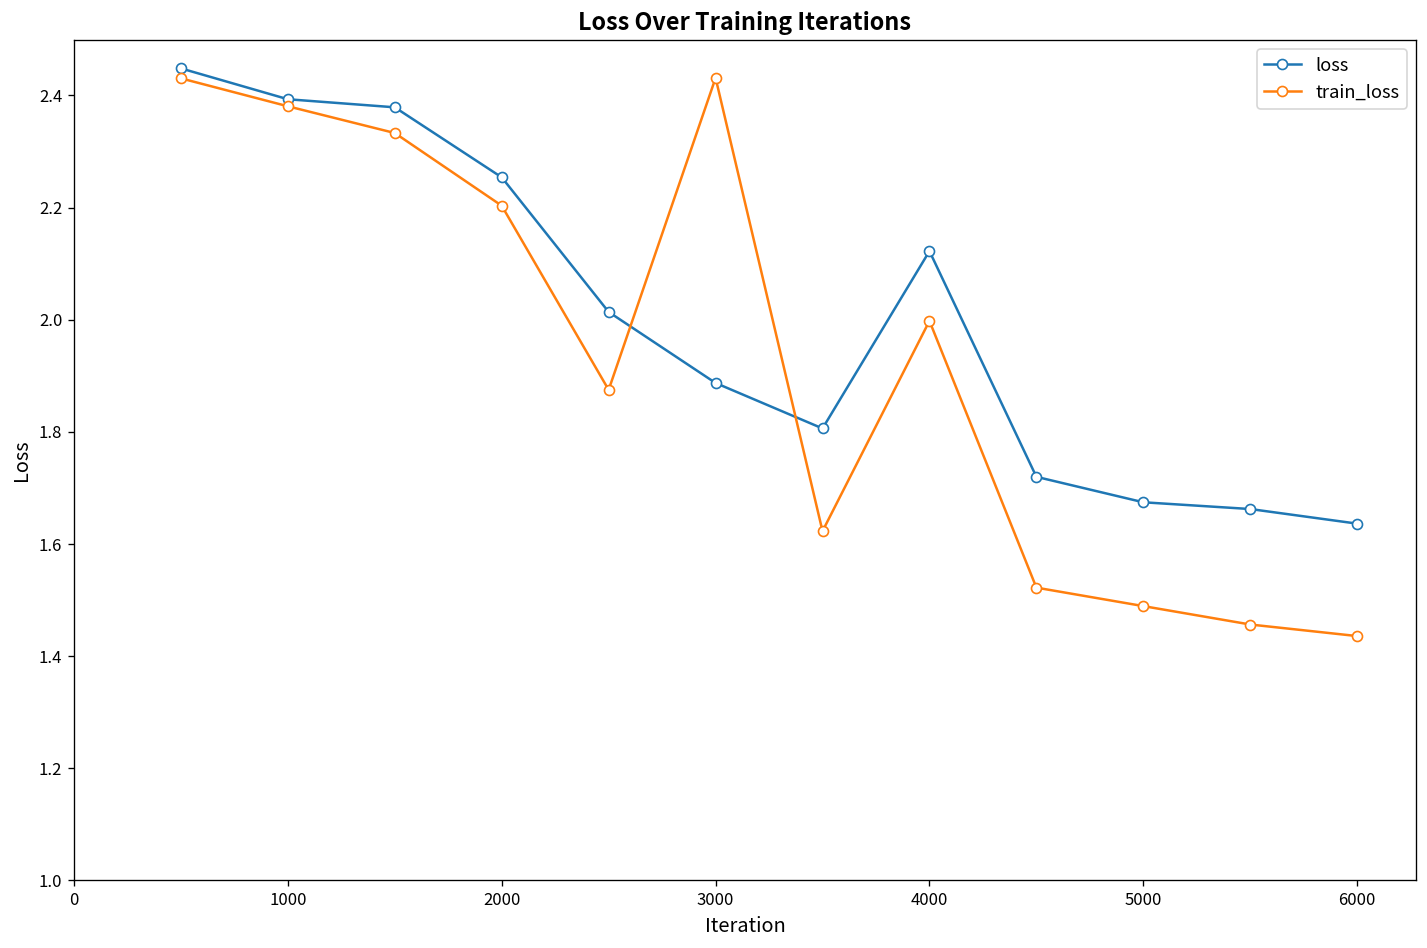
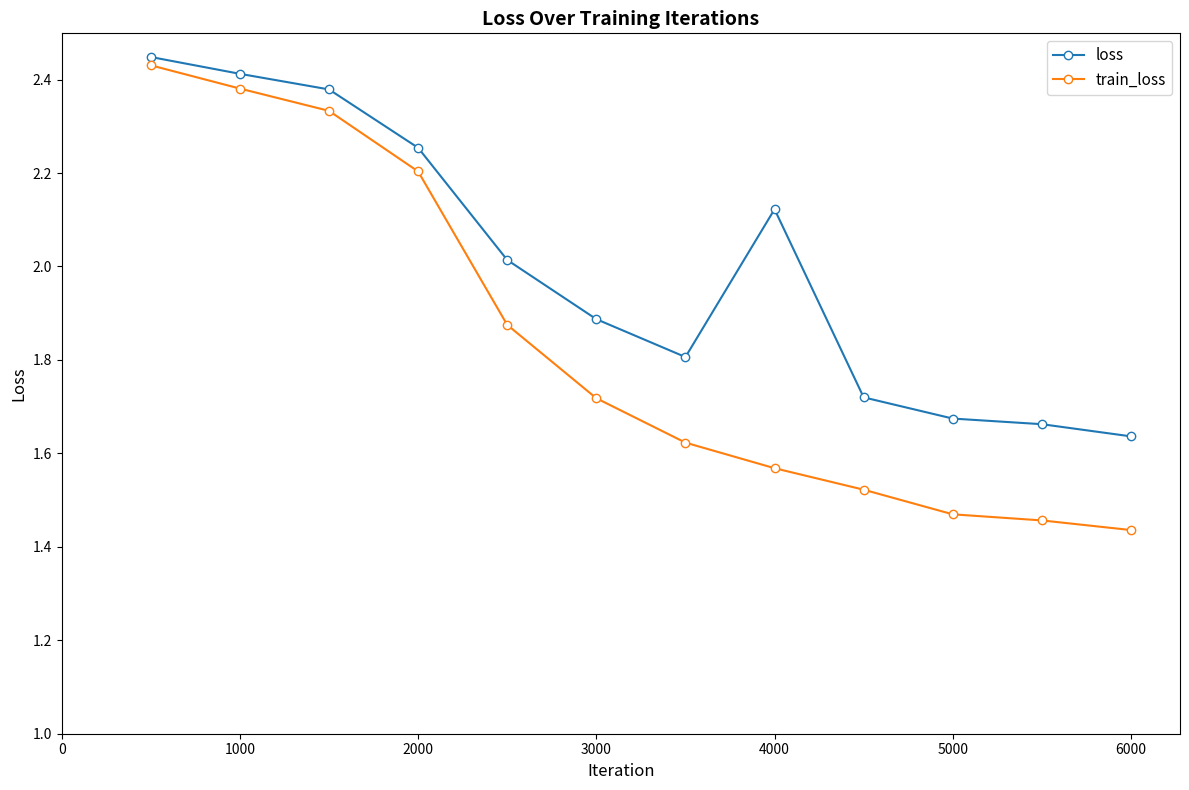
  {
    "loss": {
-     "1000": 2.39,
+     "1000": 2.41,
      "2000": 2.25,
      "3000": 1.89,
      "4000": 2.12,
      "5000": 1.67,
      "6000": 1.64
    },
    "train_loss": {
      "1000": 2.38,
      "2000": 2.20,
-     "3000": 2.43,
-     "4000": 2.00,
-     "5000": 1.49,
+     "3000": 1.72,
+     "4000": 1.57,
+     "5000": 1.47,
      "6000": 1.44
    }
  }
